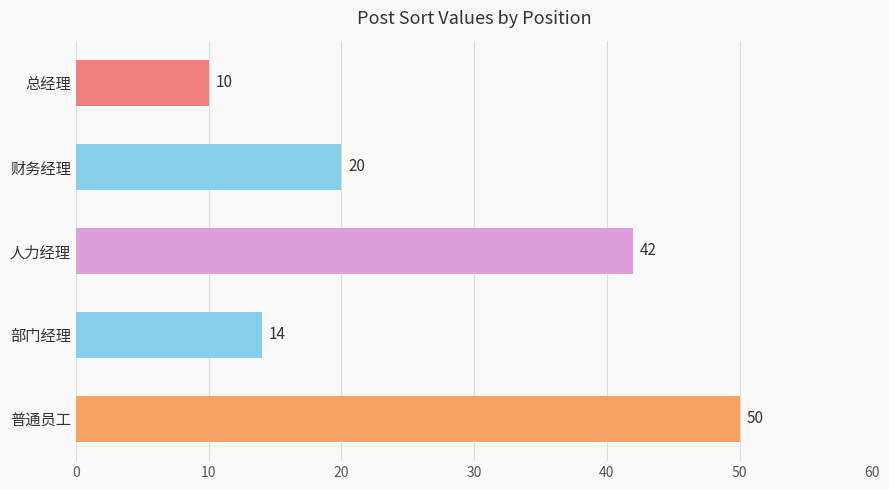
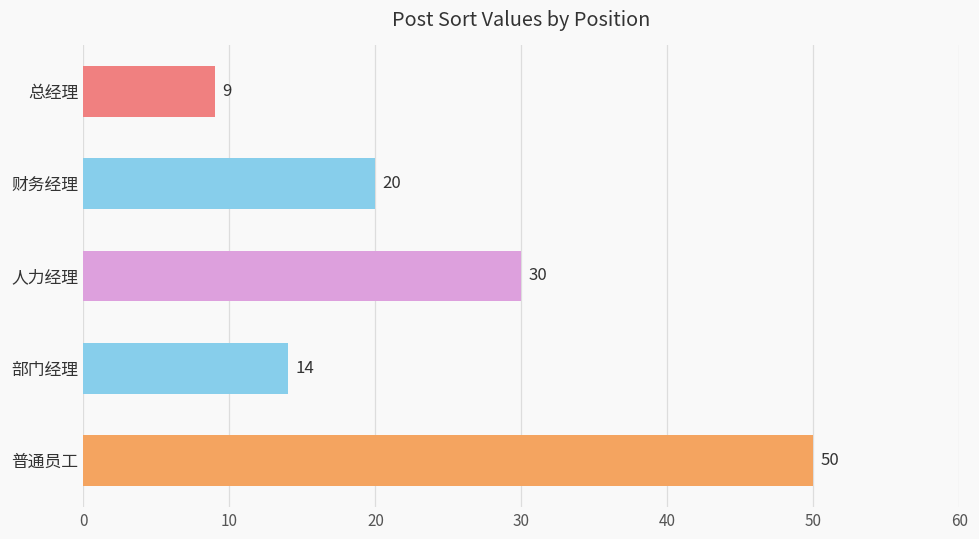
  {
-   "总经理": 10,
+   "总经理": 9,
    "财务经理": 20,
-   "人力经理": 42,
+   "人力经理": 30,
    "部门经理": 14,
    "普通员工": 50
  }
